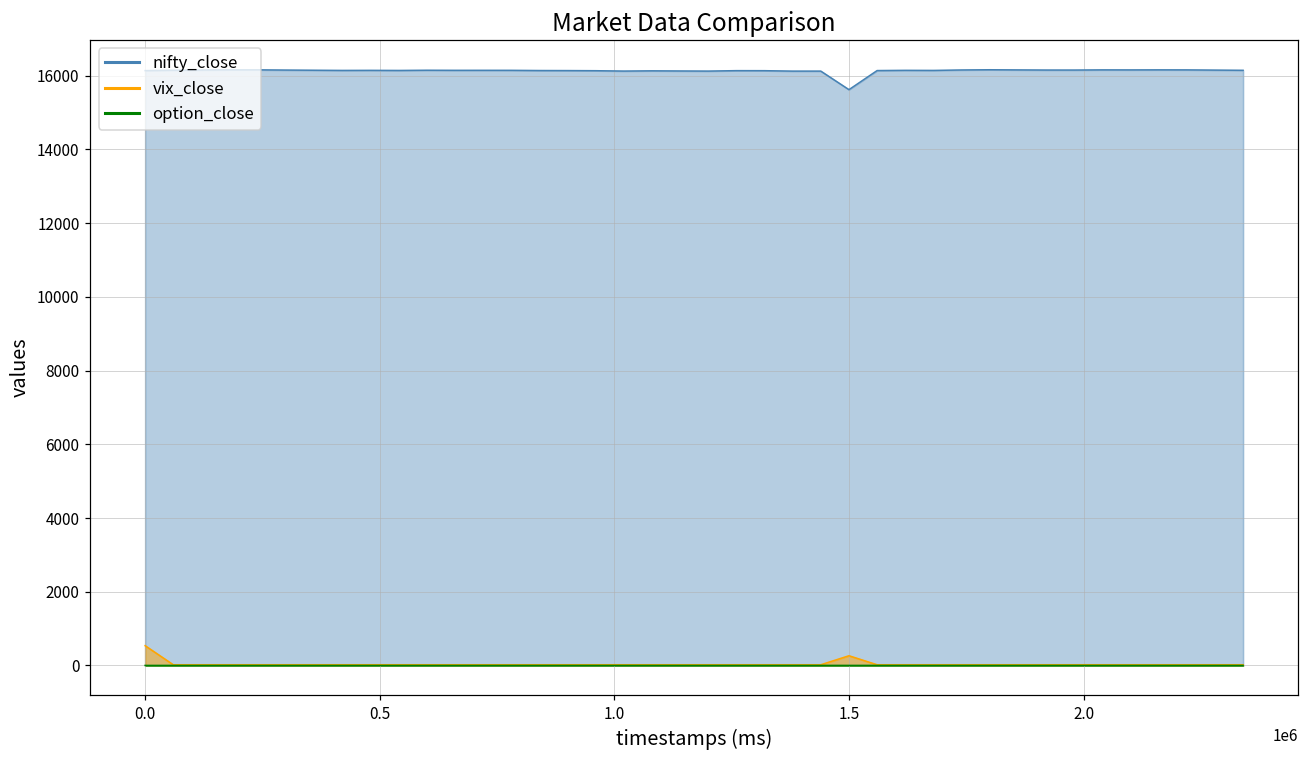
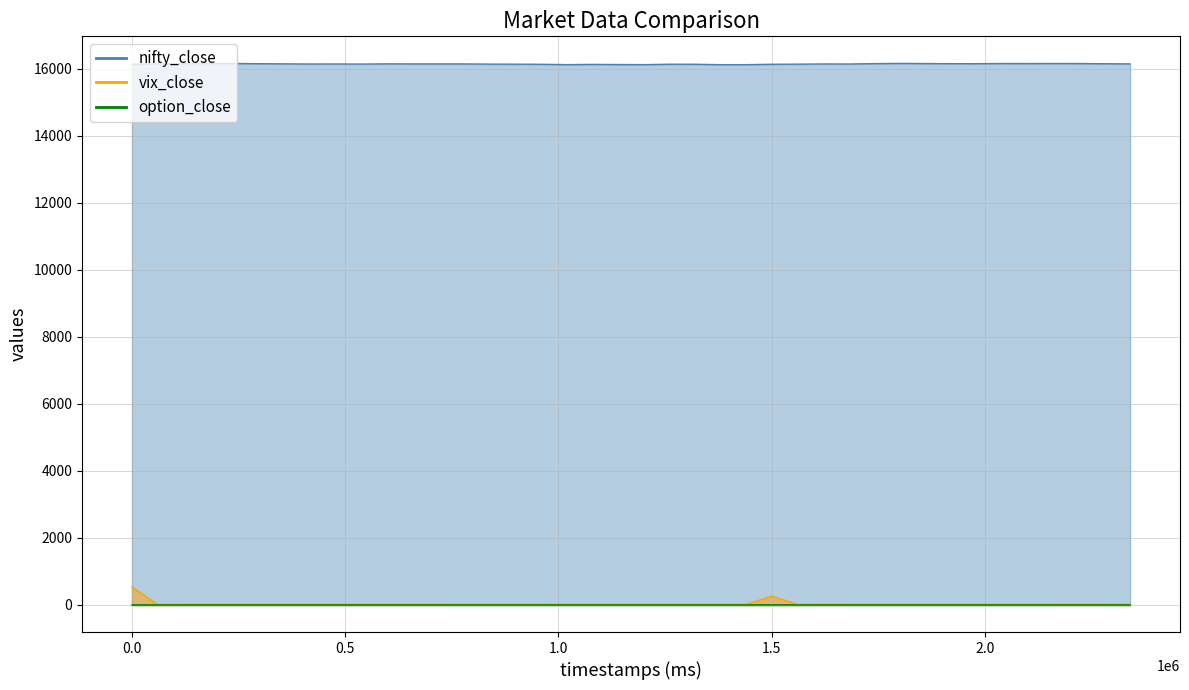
  {
    "nifty_close": {
-     "1.5": 15600
+     "1.5": 16100
    },
    "vix_close": {
      "0.0": 500,
      "1.5": 300
    },
    "option_close": {
      "0.0": 0,
      "1.5": 0
    }
  }
